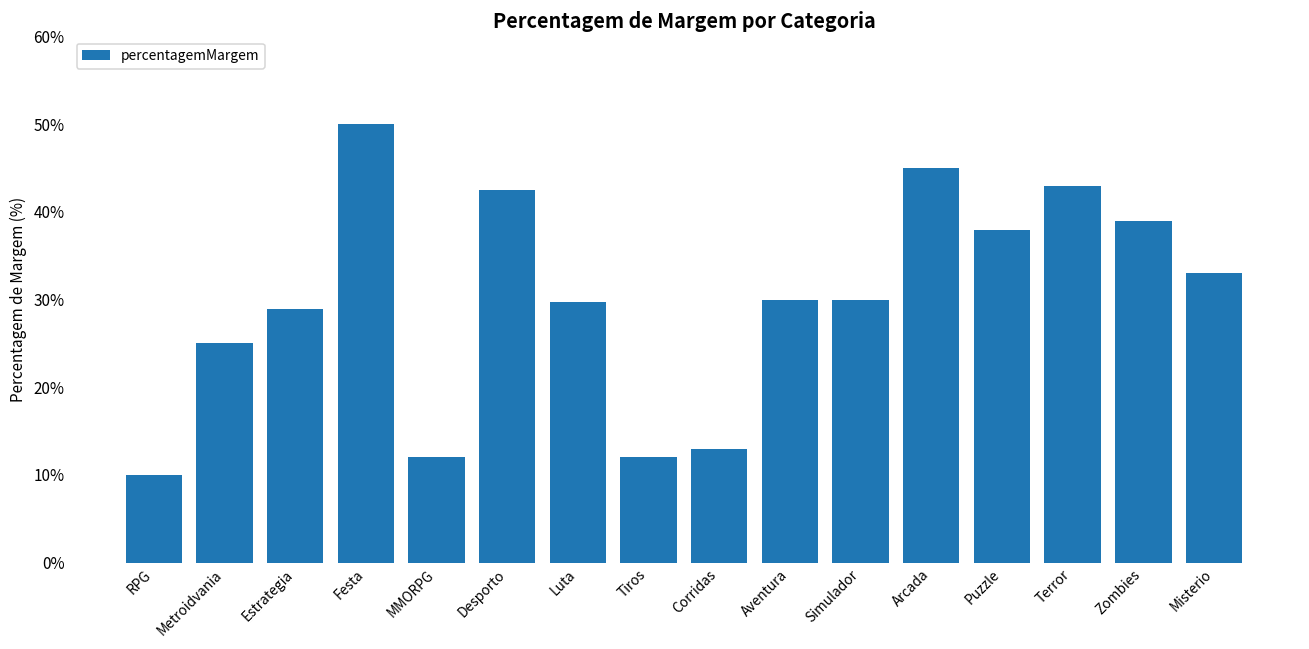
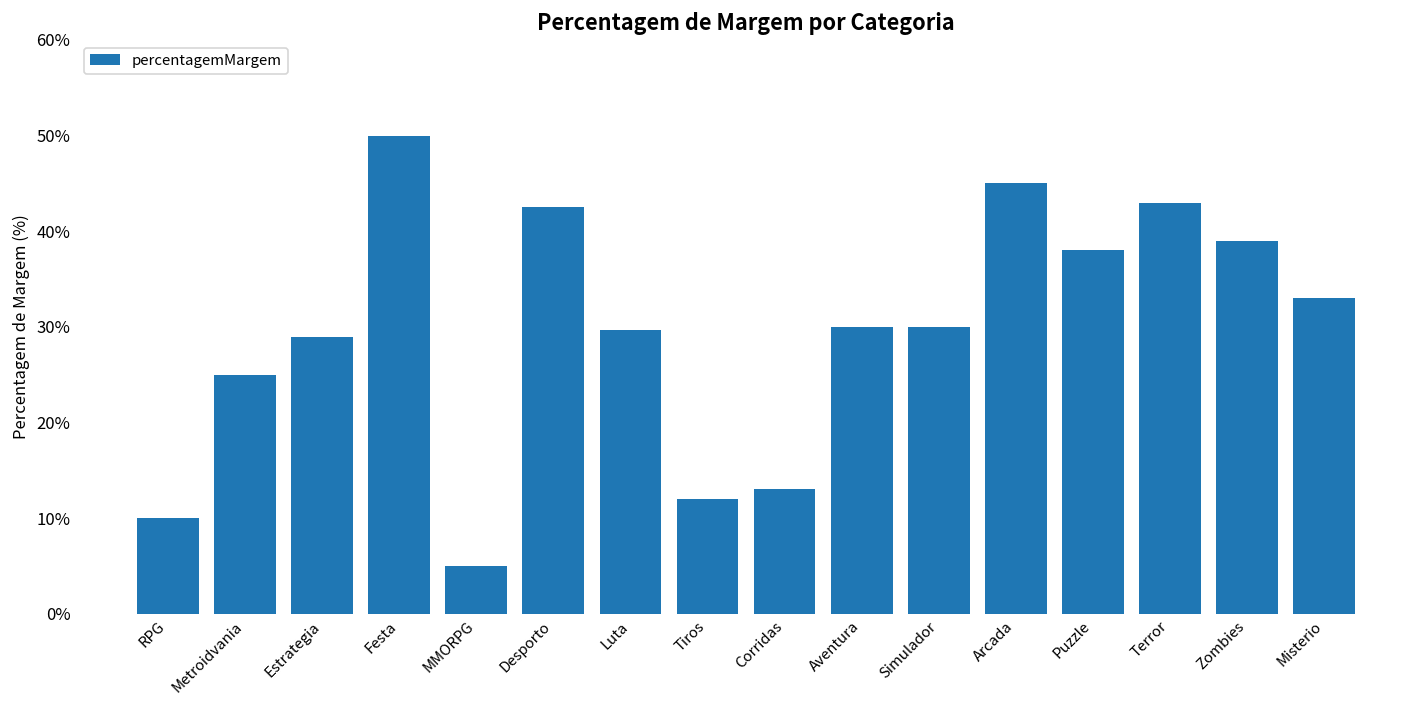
  {
    "RPG": "10%",
    "Metroidvania": "25%",
    "Estrategia": "29%",
    "Festa": "50%",
-   "MMORPG": "12%",
+   "MMORPG": "5%",
    "Desporto": "43%",
    "Luta": "30%",
    "Tiros": "12%",
    "Corridas": "13%",
    "Aventura": "30%",
    "Simulador": "30%",
    "Arcada": "45%",
    "Puzzle": "38%",
    "Terror": "43%",
    "Zombies": "39%",
    "Misterio": "33%"
  }
